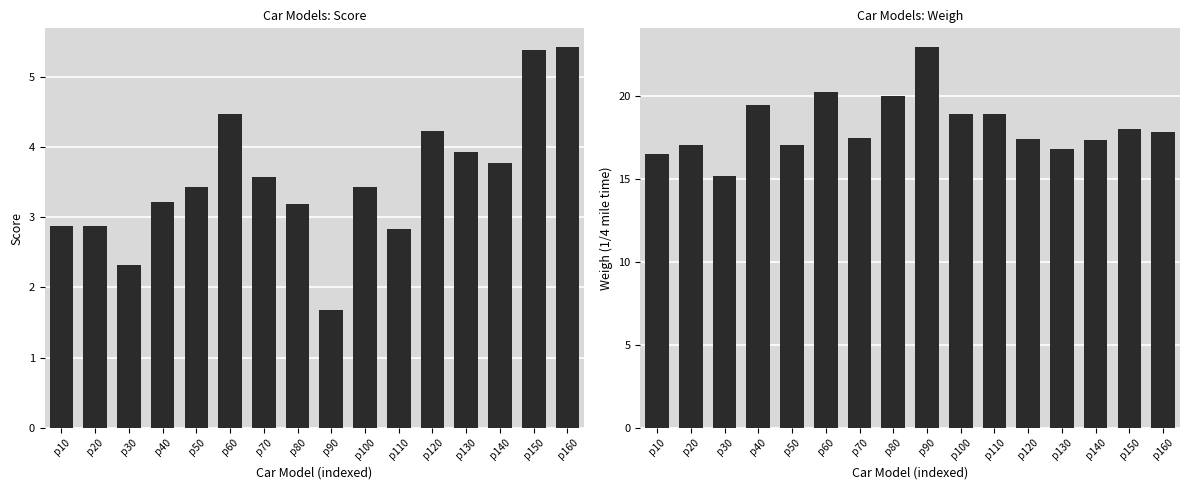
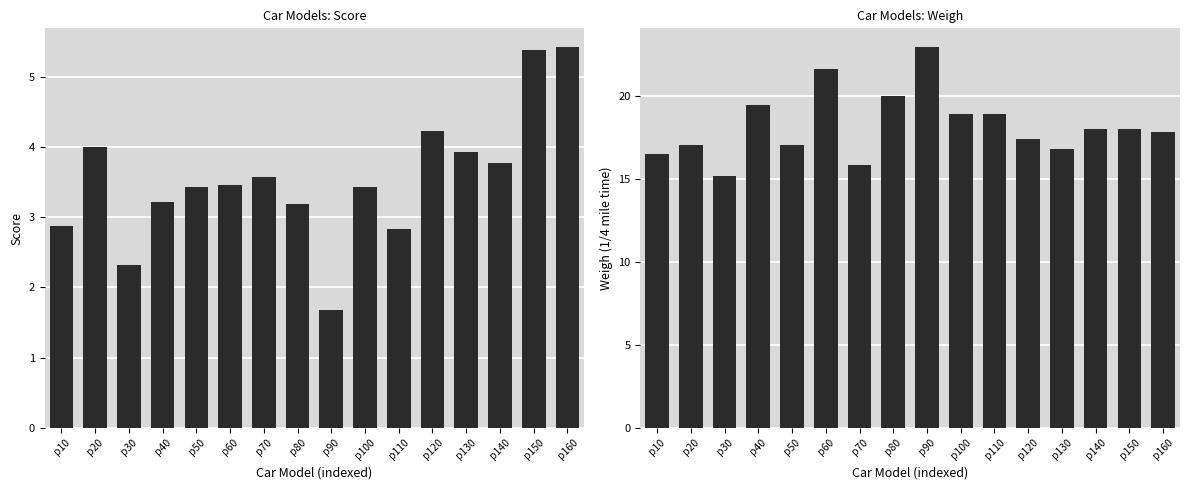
  {
    "Car Models: Score": {
      "p10": 2.9,
-     "p20": 2.9,
+     "p20": 4.0,
      "p30": 2.3,
      "p40": 3.2,
      "p50": 3.4,
-     "p60": 4.5,
+     "p60": 3.5,
      "p70": 3.6,
      "p80": 3.2,
      "p90": 1.7,
      "p100": 3.4,
      "p110": 2.8,
      "p120": 4.2,
      "p130": 3.9,
      "p140": 3.8,
      "p150": 5.4,
      "p160": 5.4
    },
    "Car Models: Weigh": {
      "p10": 16.5,
      "p20": 17.0,
      "p30": 15.2,
      "p40": 19.4,
      "p50": 17.0,
-     "p60": 20.2,
-     "p70": 17.4,
+     "p60": 21.6,
+     "p70": 15.8,
      "p80": 20.0,
      "p90": 22.9,
      "p100": 18.9,
      "p110": 18.9,
      "p120": 17.4,
      "p130": 16.8,
-     "p140": 17.3,
+     "p140": 18.0,
      "p150": 18.0,
      "p160": 17.8
    }
  }
